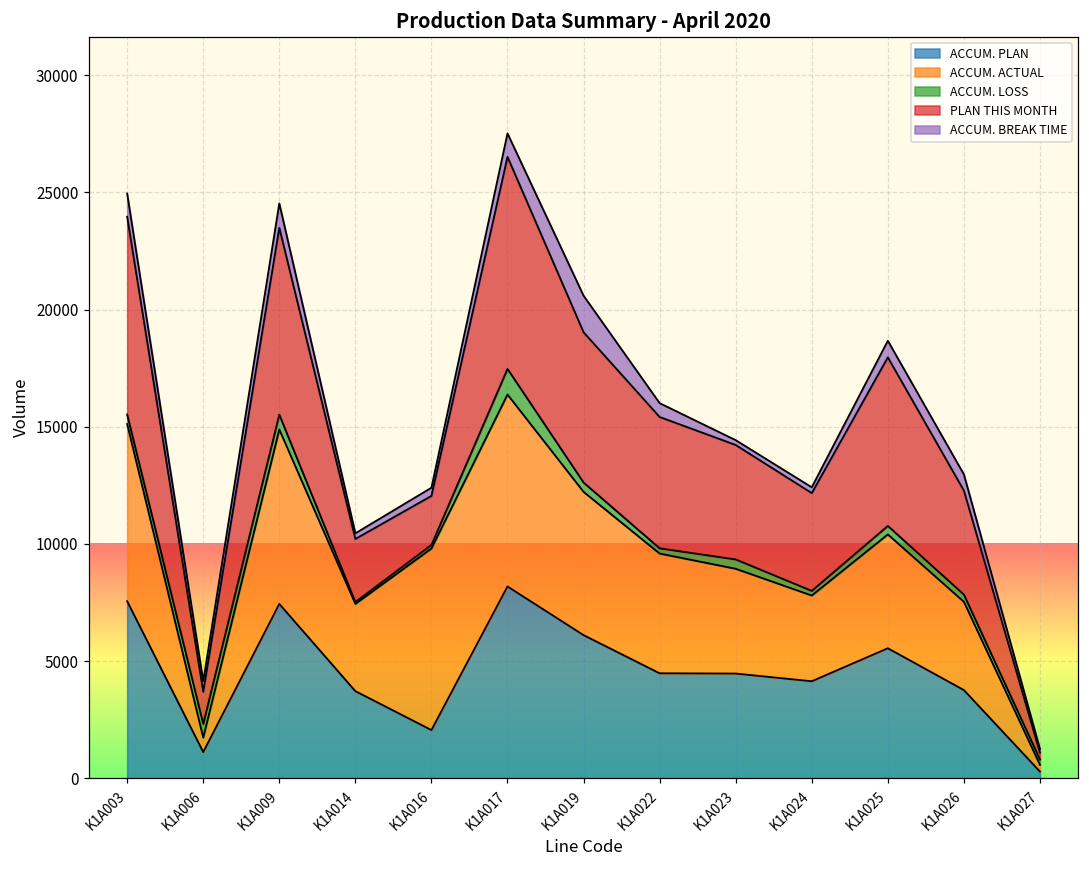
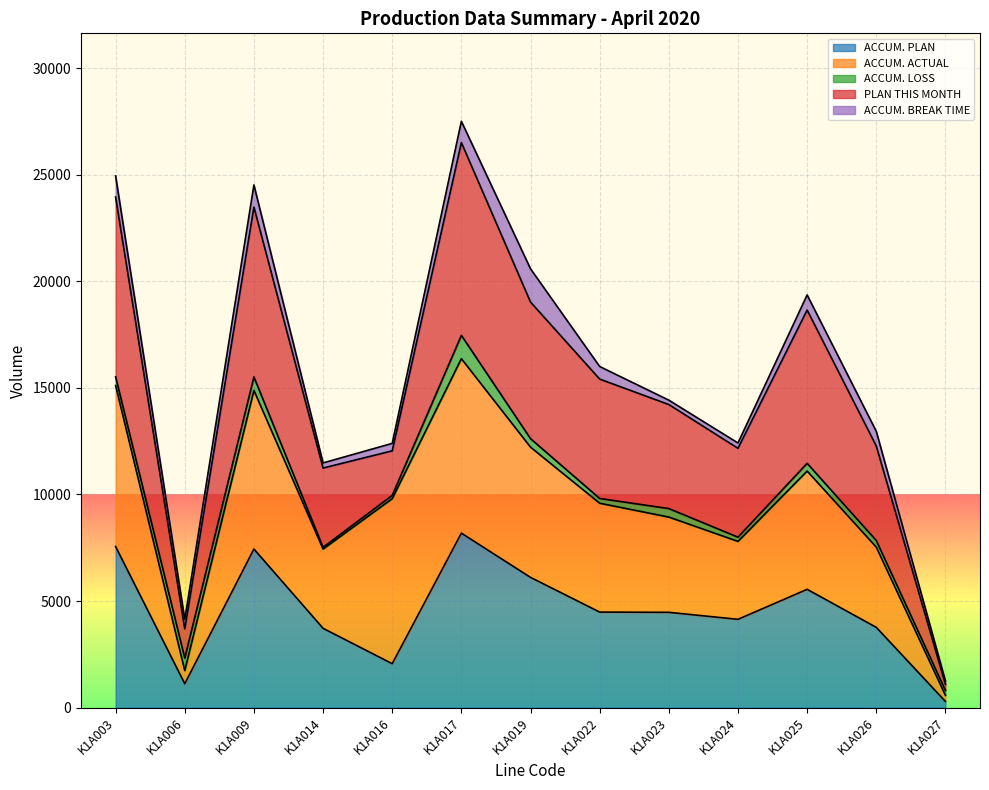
  {
    "ACCUM. PLAN": {
      "K1A003": 7600,
      "K1A006": 1100,
      "K1A009": 7400,
      "K1A014": 3700,
      "K1A016": 2100,
      "K1A017": 8200,
      "K1A019": 6100,
      "K1A022": 4500,
      "K1A023": 4500,
      "K1A024": 4100,
      "K1A025": 5600,
      "K1A026": 3800,
      "K1A027": 300
    },
    "ACCUM. ACTUAL": {
      "K1A003": 7600,
      "K1A006": 600,
      "K1A009": 7400,
      "K1A016": 7700,
      "K1A017": 8200,
      "K1A019": 6100,
      "K1A022": 5100,
      "K1A023": 4500,
      "K1A024": 3700,
-     "K1A025": 4900,
+     "K1A025": 5600,
      "K1A026": 3800,
      "K1A027": 300
    },
    "ACCUM. LOSS": {
      "K1A003": 400,
      "K1A006": 600,
      "K1A009": 600,
      "K1A016": 200,
      "K1A017": 1100,
      "K1A019": 400,
      "K1A022": 200,
      "K1A023": 400,
      "K1A024": 200,
      "K1A025": 400,
      "K1A026": 300,
      "K1A027": 200
    },
    "PLAN THIS MONTH": {
      "K1A003": 8400,
      "K1A006": 1400,
      "K1A009": 8000,
-     "K1A014": 2700,
+     "K1A014": 3700,
      "K1A016": 2100,
      "K1A017": 9000,
      "K1A019": 6400,
      "K1A022": 5600,
      "K1A023": 4900,
      "K1A024": 4200,
      "K1A025": 7200,
      "K1A026": 4400,
      "K1A027": 300
    },
    "ACCUM. BREAK TIME": {
      "K1A003": 1000,
      "K1A006": 500,
      "K1A009": 1000,
      "K1A014": 200,
      "K1A016": 400,
      "K1A017": 1000,
      "K1A019": 1600,
      "K1A022": 600,
      "K1A023": 200,
      "K1A024": 200,
      "K1A025": 700,
      "K1A026": 700,
      "K1A027": 200
    }
  }
